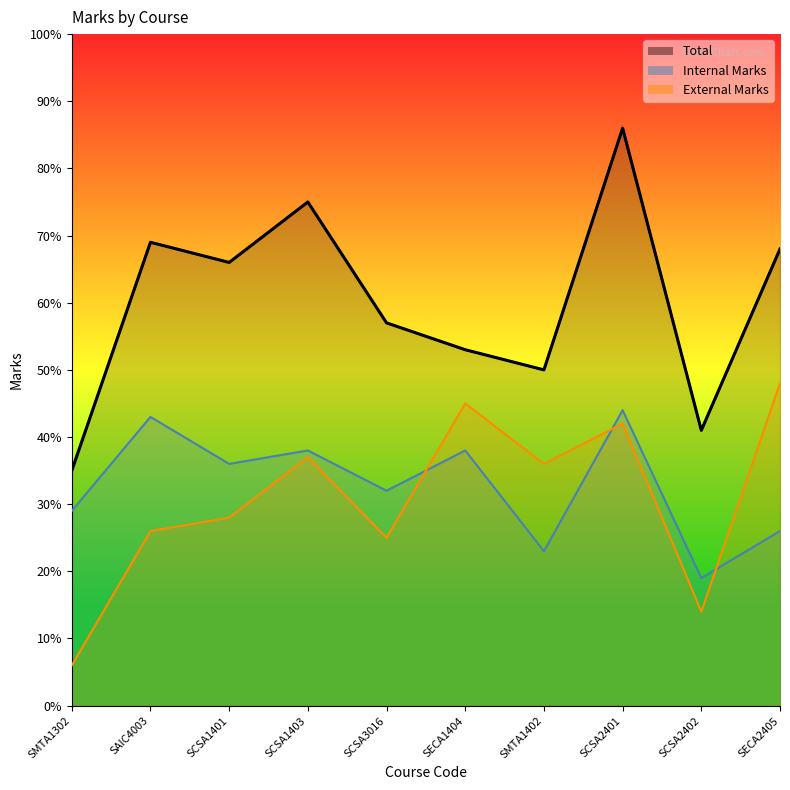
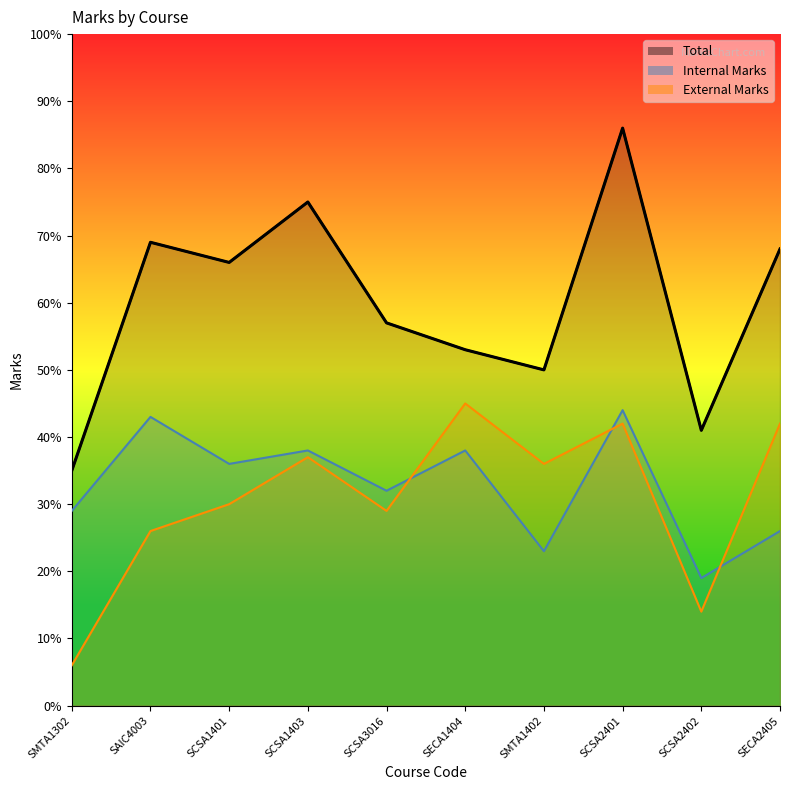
  {
    "External Marks": {
      "SMTA1302": "6%",
      "SAIC4003": "26%",
-     "SCSA1401": "28%",
+     "SCSA1401": "30%",
      "SCSA1403": "37%",
-     "SCSA3016": "25%",
+     "SCSA3016": "29%",
      "SECA1404": "45%",
      "SMTA1402": "36%",
      "SCSA2401": "42%",
      "SCSA2402": "14%",
-     "SECA2405": "48%"
+     "SECA2405": "42%"
    }
  }
